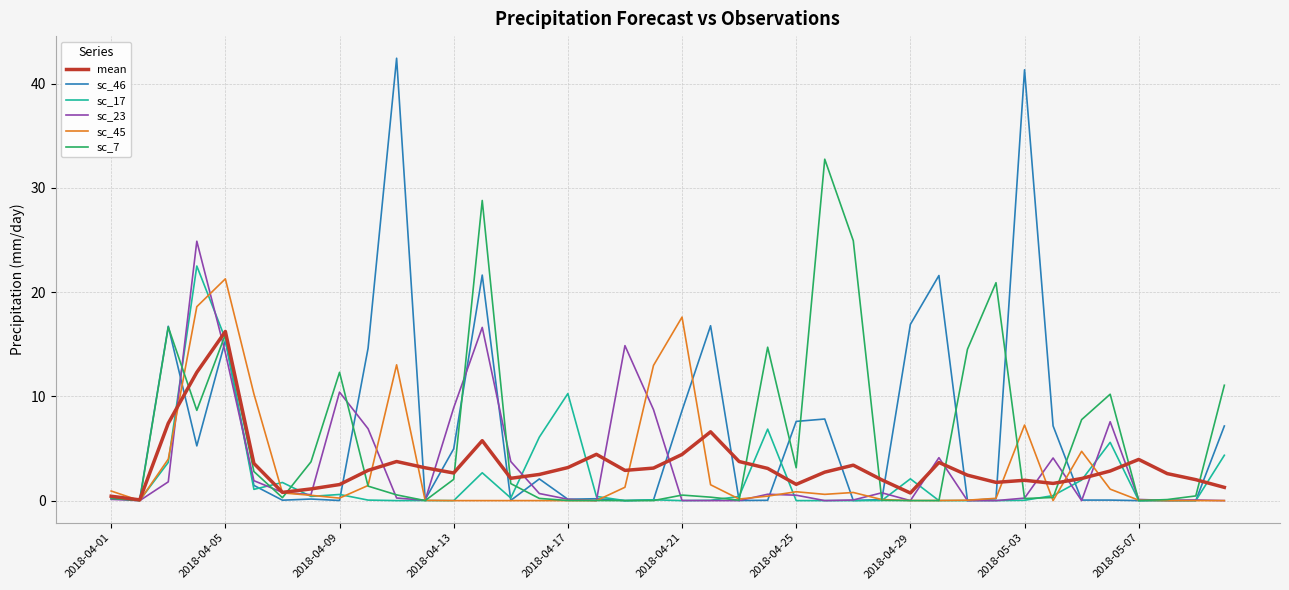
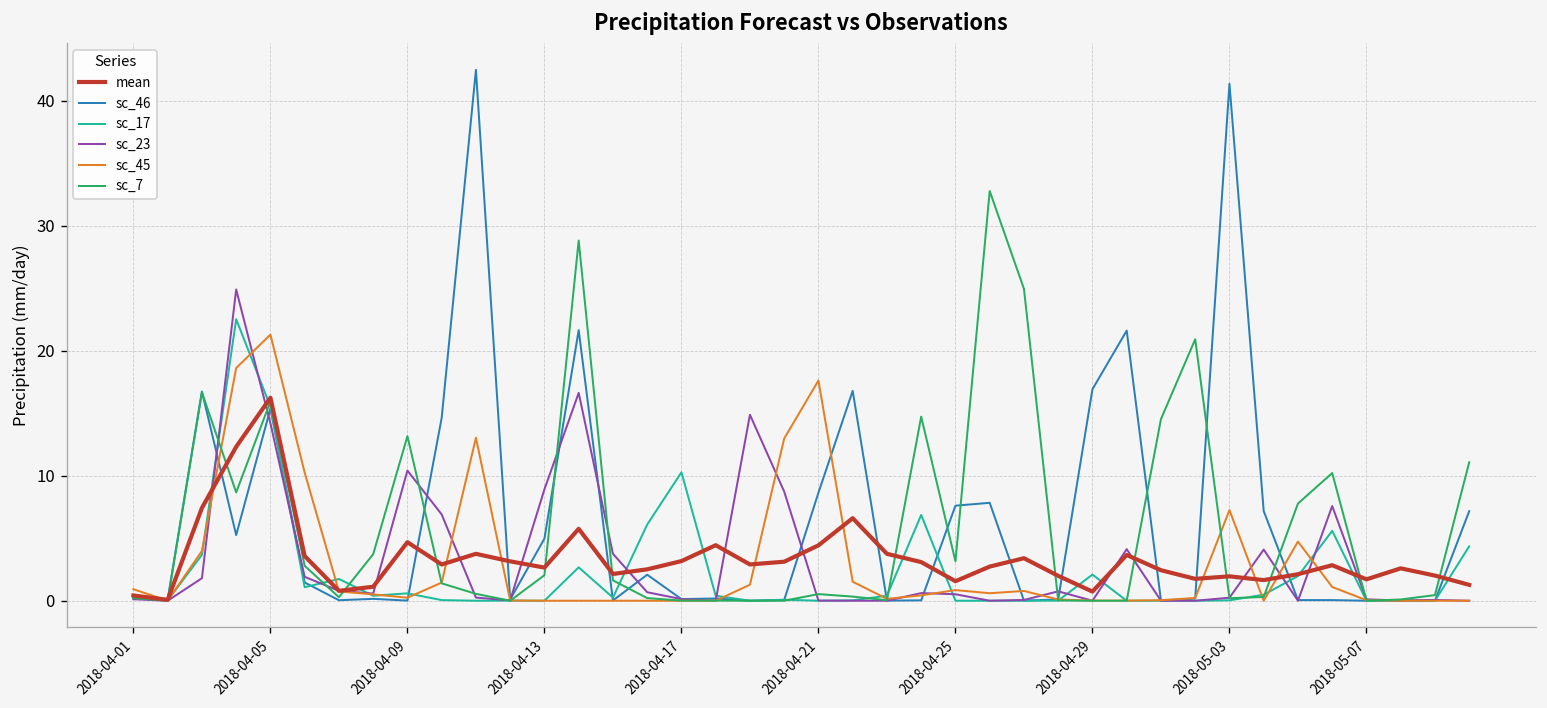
  {
    "mean": {
      "2018-04-05": 16.2,
-     "2018-04-09": 1.5,
+     "2018-04-09": 4.7,
      "2018-04-13": 2.7,
      "2018-04-17": 3.2,
      "2018-04-21": 4.4,
      "2018-04-25": 1.6,
      "2018-04-29": 0.7,
      "2018-05-03": 2.0,
-     "2018-05-07": 4.0
+     "2018-05-07": 1.7
    },
    "sc_46": {
      "2018-04-13": 5.0,
      "2018-04-21": 8.6,
      "2018-04-25": 7.6,
      "2018-04-29": 16.9,
      "2018-05-03": 41.3
    },
    "sc_17": {
      "2018-04-09": 0.6,
      "2018-04-17": 10.3,
      "2018-04-25": 0.0,
      "2018-04-29": 2.1
    },
    "sc_23": {
      "2018-04-05": 14.2,
      "2018-04-09": 10.4,
      "2018-04-13": 8.9,
      "2018-04-25": 0.5
    },
    "sc_45": {
      "2018-04-01": 0.9,
      "2018-04-05": 21.3,
      "2018-04-21": 17.6,
      "2018-04-25": 0.9,
      "2018-05-03": 7.3
    },
    "sc_7": {
      "2018-04-05": 15.9,
-     "2018-04-09": 12.3,
+     "2018-04-09": 13.2,
      "2018-04-13": 2.0,
      "2018-04-21": 0.5,
      "2018-04-25": 3.2
    }
  }
